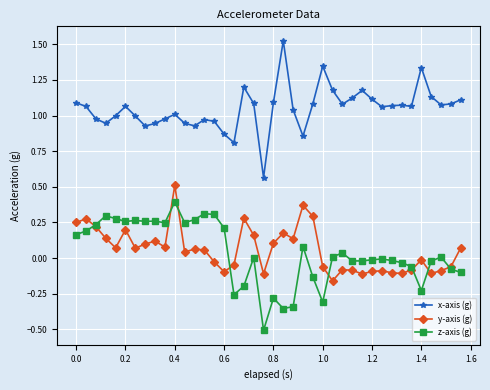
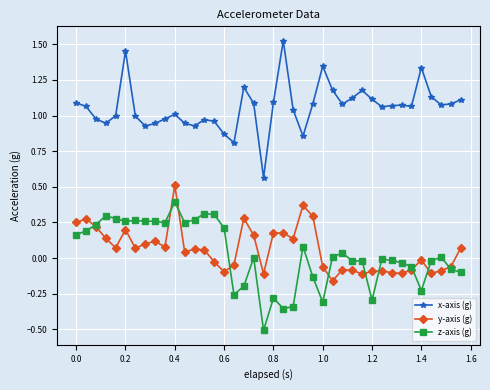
  {
    "x-axis (g)": {
      "0.0": 1.09,
-     "0.2": 1.07,
+     "0.2": 1.45,
      "0.4": 1.01,
      "0.6": 0.87,
      "0.8": 1.09,
      "1.0": 1.35,
      "1.2": 1.12,
      "1.4": 1.34
    },
    "y-axis (g)": {
      "0.0": 0.25,
      "0.2": 0.20,
      "0.4": 0.51,
      "0.6": -0.10,
-     "0.8": 0.10,
+     "0.8": 0.18,
      "1.0": -0.06,
      "1.2": -0.09,
      "1.4": -0.01
    },
    "z-axis (g)": {
      "0.0": 0.17,
      "0.2": 0.26,
      "0.4": 0.39,
      "0.6": 0.21,
      "0.8": -0.28,
      "1.0": -0.31,
-     "1.2": -0.01,
+     "1.2": -0.30,
      "1.4": -0.23
    }
  }
